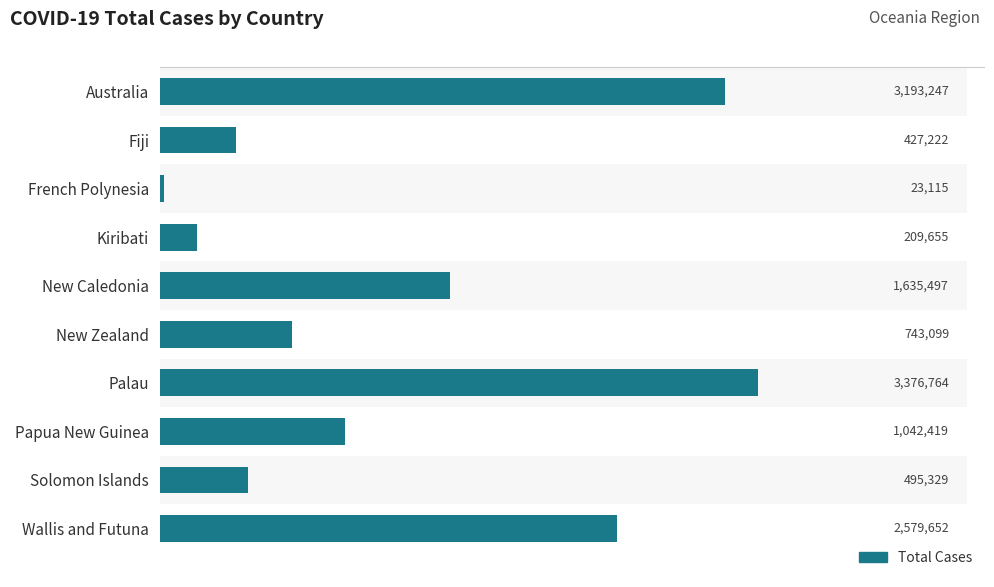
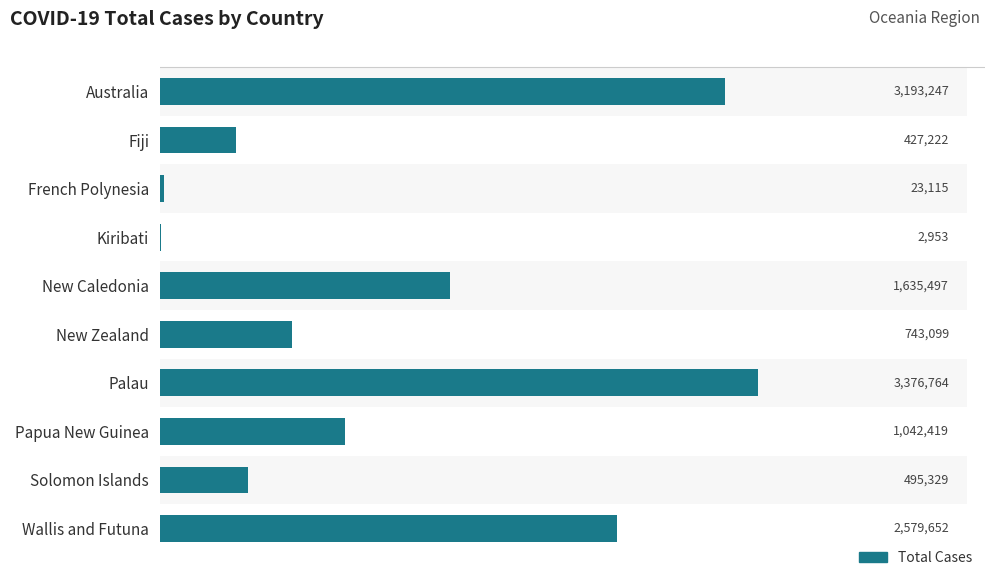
  {
    "Total Cases": {
-     "Kiribati": "209,655"
+     "Kiribati": "2,953"
    }
  }
